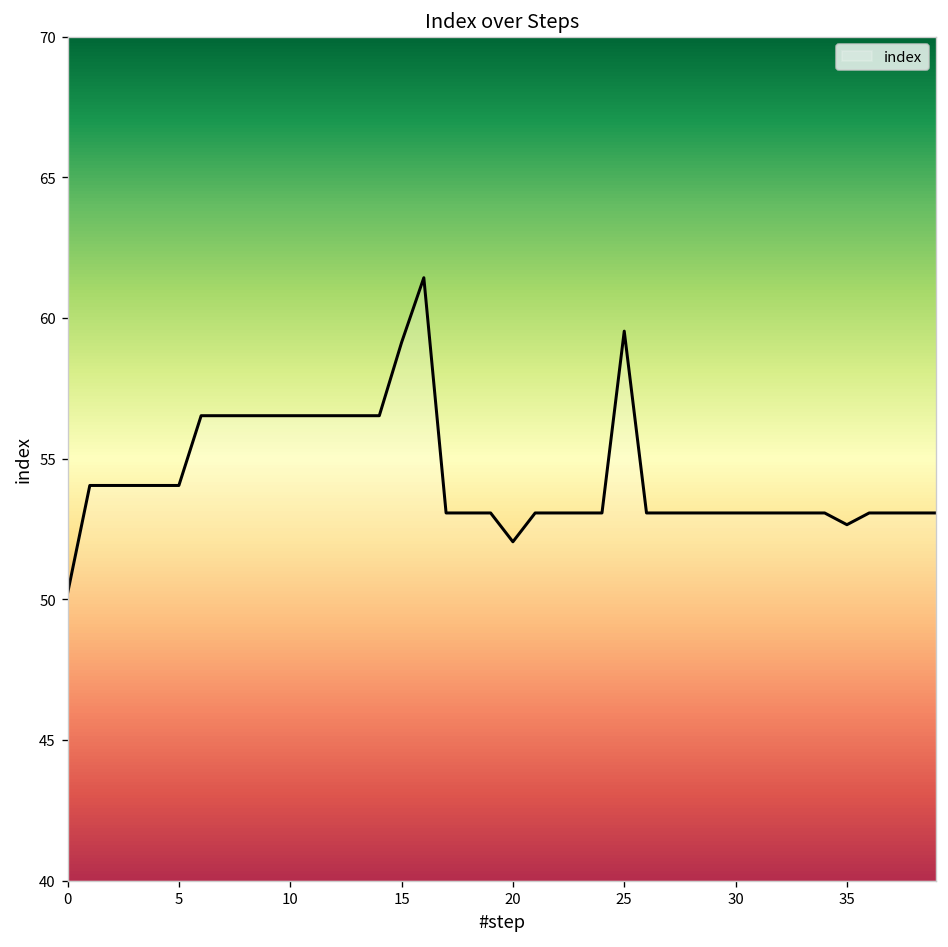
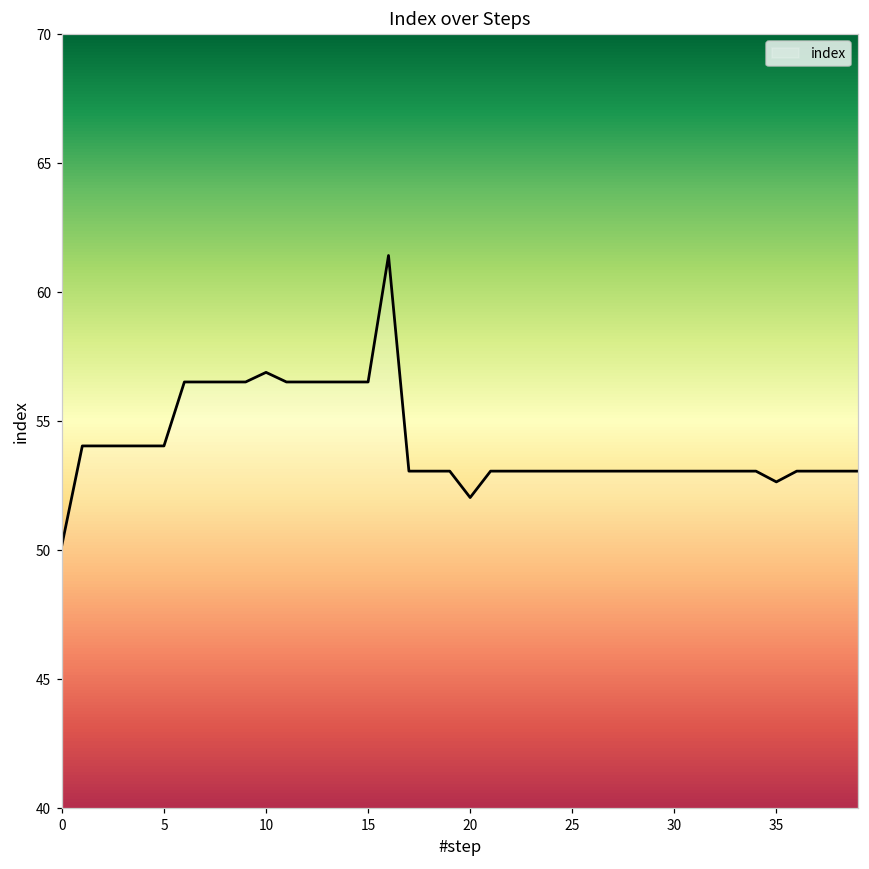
  {
    "0": 50.2,
    "5": 54.0,
-   "10": 56.5,
-   "15": 59.1,
+   "10": 56.9,
+   "15": 56.5,
    "20": 52.0,
-   "25": 59.5,
+   "25": 53.1,
    "30": 53.1,
    "35": 52.7
  }
